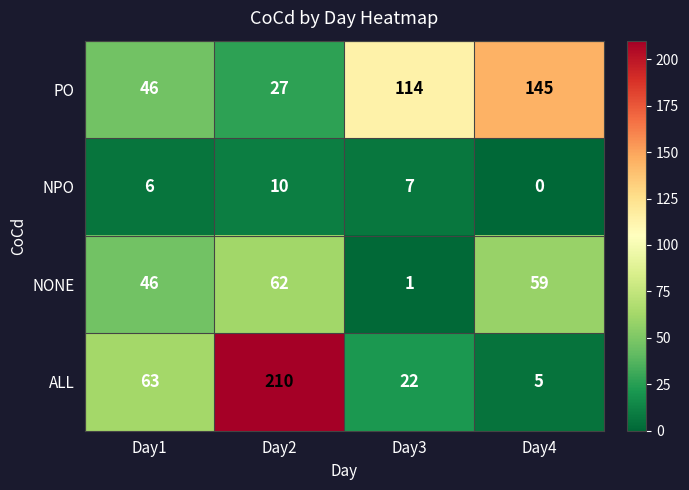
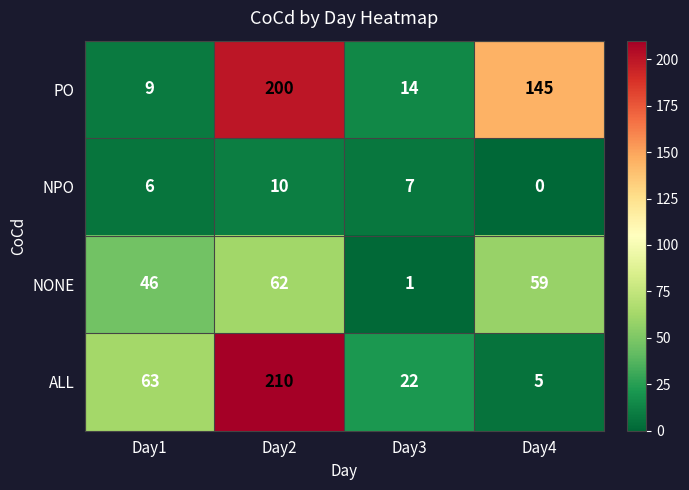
  {
    "PO": {
-     "Day1": 46,
-     "Day2": 27,
-     "Day3": 114,
+     "Day1": 9,
+     "Day2": 200,
+     "Day3": 14,
      "Day4": 145
    },
    "NPO": {
      "Day1": 6,
      "Day2": 10,
      "Day3": 7,
      "Day4": 0
    },
    "NONE": {
      "Day1": 46,
      "Day2": 62,
      "Day3": 1,
      "Day4": 59
    },
    "ALL": {
      "Day1": 63,
      "Day2": 210,
      "Day3": 22,
      "Day4": 5
    }
  }
